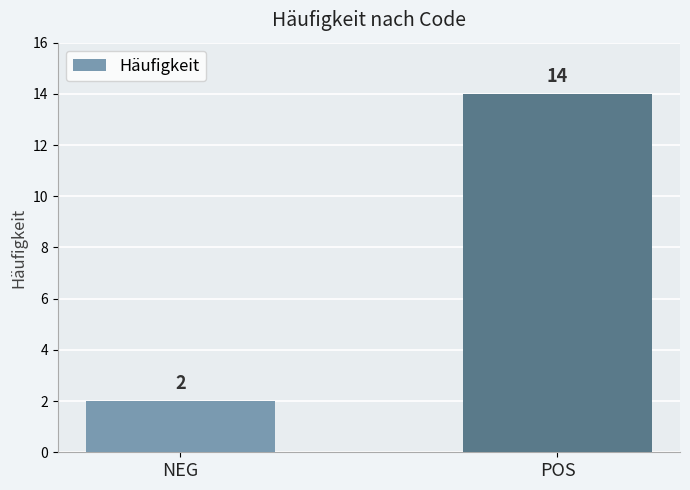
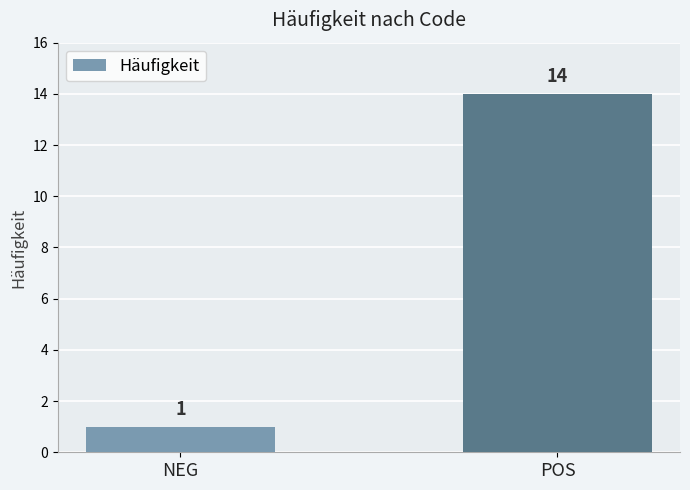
  {
-   "NEG": 2,
+   "NEG": 1,
    "POS": 14
  }
